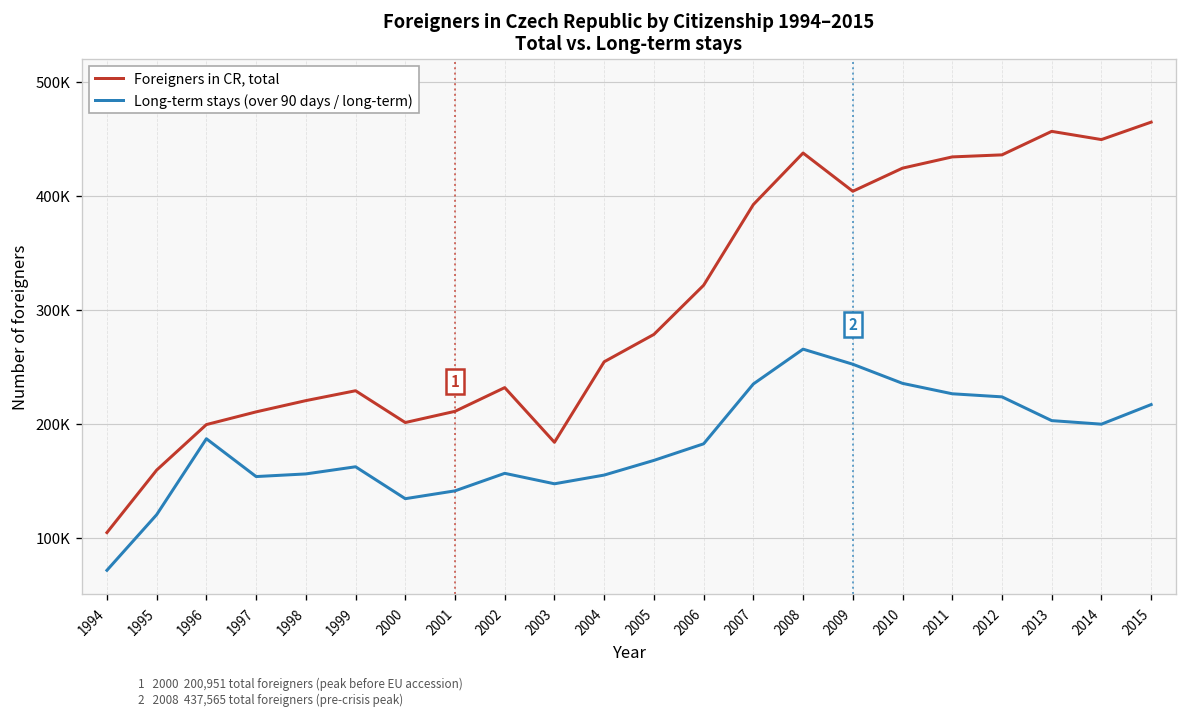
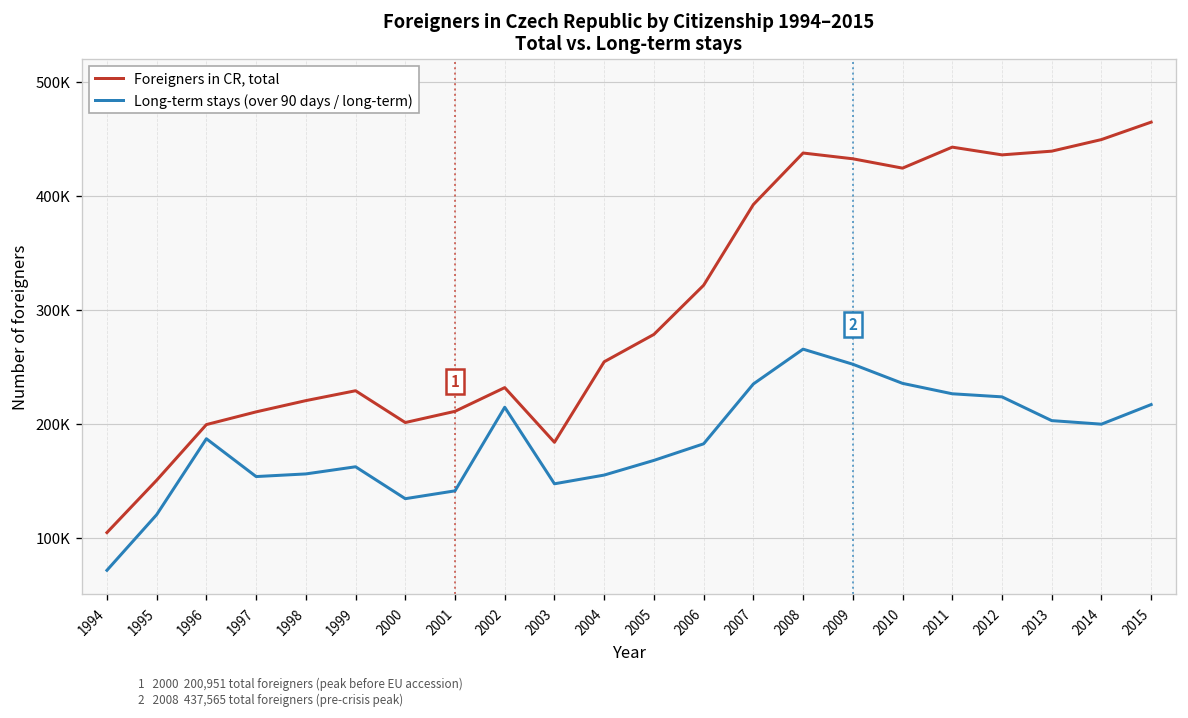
  {
    "Foreigners in CR, total": {
      "1994": 100000,
-     "1995": 160000,
+     "1995": 150000,
      "1996": 200000,
      "1997": 210000,
      "1998": 220000,
      "1999": 230000,
      "2000": 200000,
      "2002": 230000,
      "2003": 180000,
      "2004": 250000,
      "2005": 280000,
      "2006": 320000,
      "2007": 390000,
      "2008": 440000,
-     "2009": 400000,
+     "2009": 430000,
      "2010": 420000,
-     "2011": 430000,
+     "2011": 440000,
      "2012": 440000,
-     "2013": 460000,
+     "2013": 440000,
      "2014": 450000,
      "2015": 460000
    },
    "Long-term stays (over 90 days / long-term)": {
      "1994": 70000,
      "1995": 120000,
      "1996": 190000,
      "1997": 150000,
      "1998": 160000,
      "1999": 160000,
      "2000": 130000,
      "2001": 140000,
-     "2002": 160000,
+     "2002": 210000,
      "2003": 150000,
      "2004": 150000,
      "2005": 170000,
      "2006": 180000,
      "2007": 230000,
      "2008": 270000,
      "2009": 250000,
      "2010": 240000,
      "2011": 230000,
      "2012": 220000,
      "2013": 200000,
      "2014": 200000,
      "2015": 220000
    }
  }
